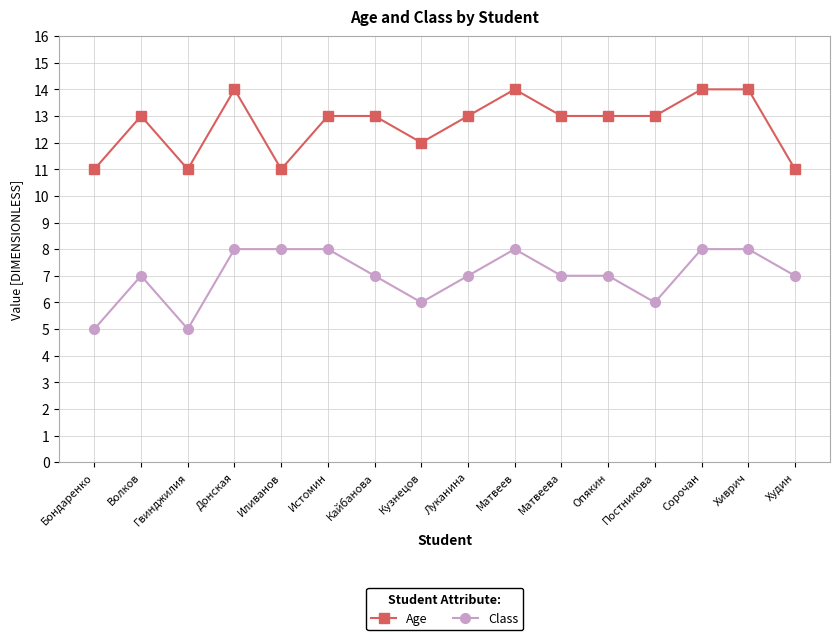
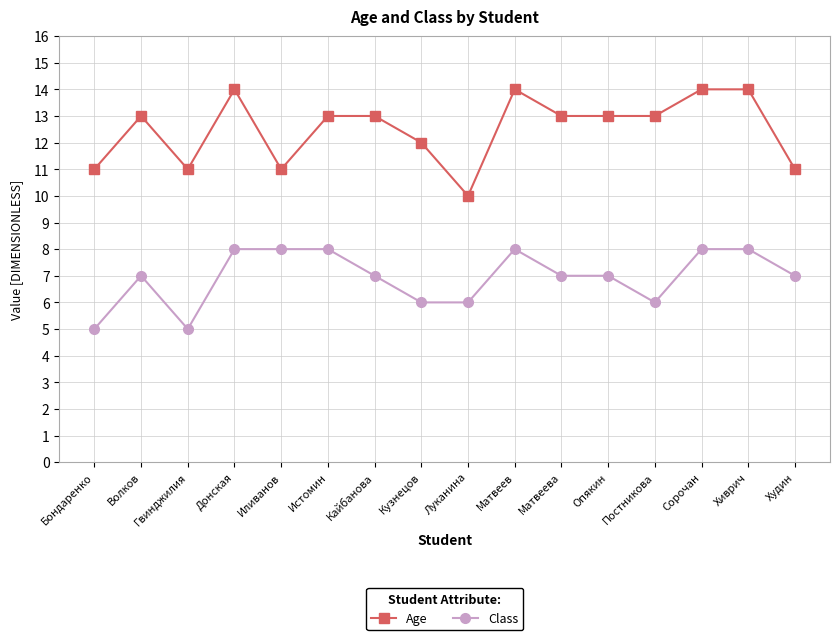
  {
    "Age": {
      "Бондаренко": 11,
      "Волков": 13,
      "Гвинджилия": 11,
      "Донская": 14,
      "Иливанов": 11,
      "Истомин": 13,
      "Кайбанова": 13,
      "Кузнецов": 12,
-     "Луканина": 13,
+     "Луканина": 10,
      "Матвеев": 14,
      "Матвеева": 13,
      "Опякин": 13,
      "Постникова": 13,
      "Сорочан": 14,
      "Хиврич": 14,
      "Худин": 11
    },
    "Class": {
      "Бондаренко": 5,
      "Волков": 7,
      "Гвинджилия": 5,
      "Донская": 8,
      "Иливанов": 8,
      "Истомин": 8,
      "Кайбанова": 7,
      "Кузнецов": 6,
-     "Луканина": 7,
+     "Луканина": 6,
      "Матвеев": 8,
      "Матвеева": 7,
      "Опякин": 7,
      "Постникова": 6,
      "Сорочан": 8,
      "Хиврич": 8,
      "Худин": 7
    }
  }
